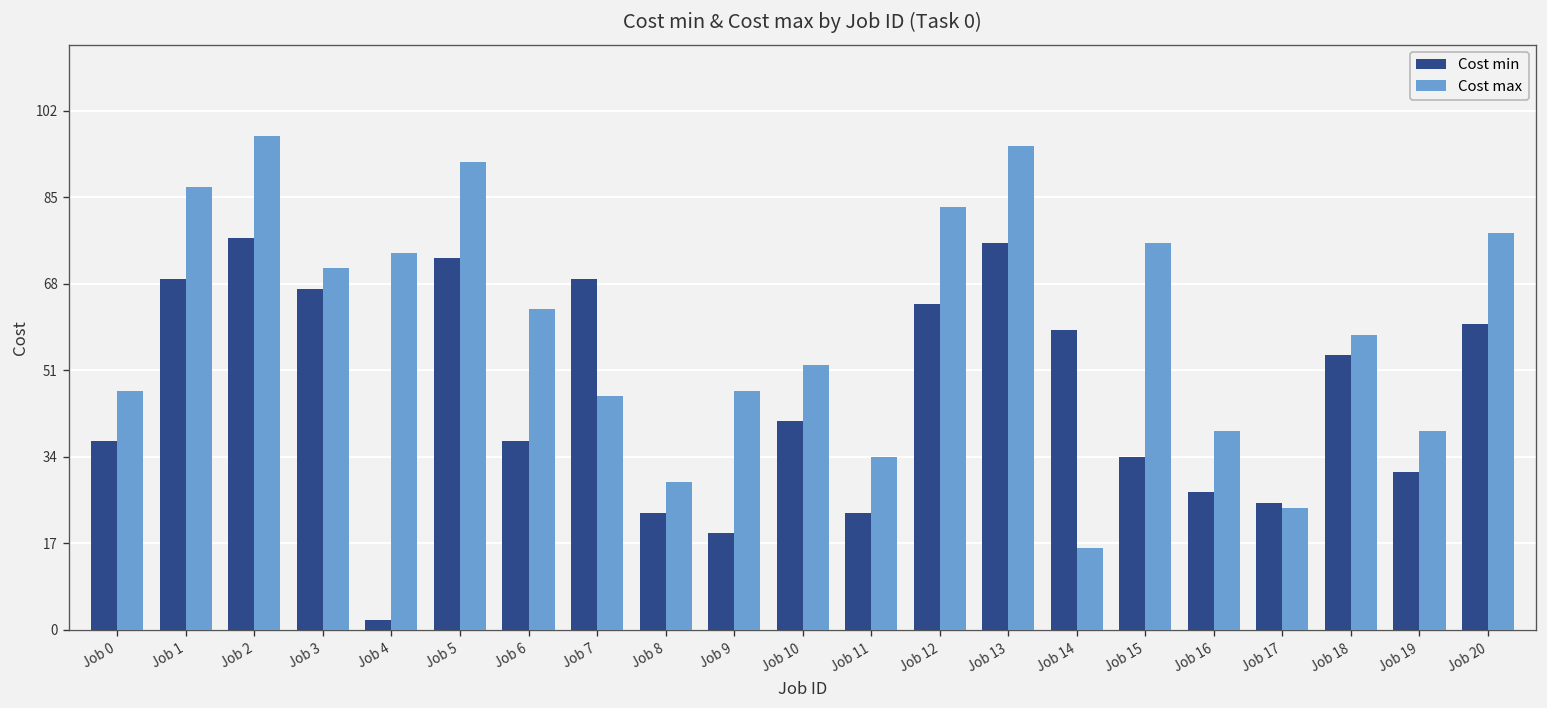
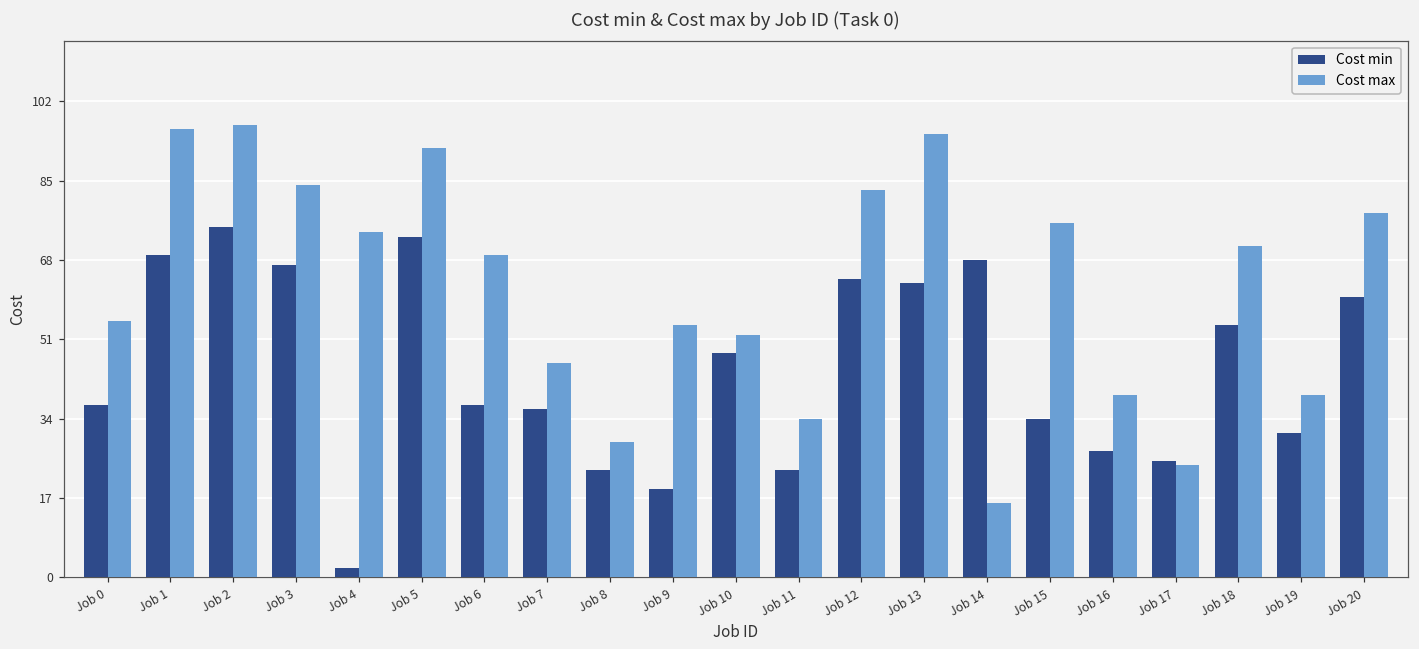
  {
    "Cost min": {
      "Job 0": 37,
      "Job 1": 69,
-     "Job 2": 77,
+     "Job 2": 75,
      "Job 3": 67,
      "Job 4": 2,
      "Job 5": 73,
      "Job 6": 37,
-     "Job 7": 69,
+     "Job 7": 36,
      "Job 8": 23,
      "Job 9": 19,
-     "Job 10": 41,
+     "Job 10": 48,
      "Job 11": 23,
      "Job 12": 64,
-     "Job 13": 76,
-     "Job 14": 59,
+     "Job 13": 63,
+     "Job 14": 68,
      "Job 15": 34,
      "Job 16": 27,
      "Job 17": 25,
      "Job 18": 54,
      "Job 19": 31,
      "Job 20": 60
    },
    "Cost max": {
-     "Job 0": 47,
-     "Job 1": 87,
+     "Job 0": 55,
+     "Job 1": 96,
      "Job 2": 97,
-     "Job 3": 71,
+     "Job 3": 84,
      "Job 4": 74,
      "Job 5": 92,
-     "Job 6": 63,
+     "Job 6": 69,
      "Job 7": 46,
      "Job 8": 29,
-     "Job 9": 47,
+     "Job 9": 54,
      "Job 10": 52,
      "Job 11": 34,
      "Job 12": 83,
      "Job 13": 95,
      "Job 14": 16,
      "Job 15": 76,
      "Job 16": 39,
      "Job 17": 24,
-     "Job 18": 58,
+     "Job 18": 71,
      "Job 19": 39,
      "Job 20": 78
    }
  }
